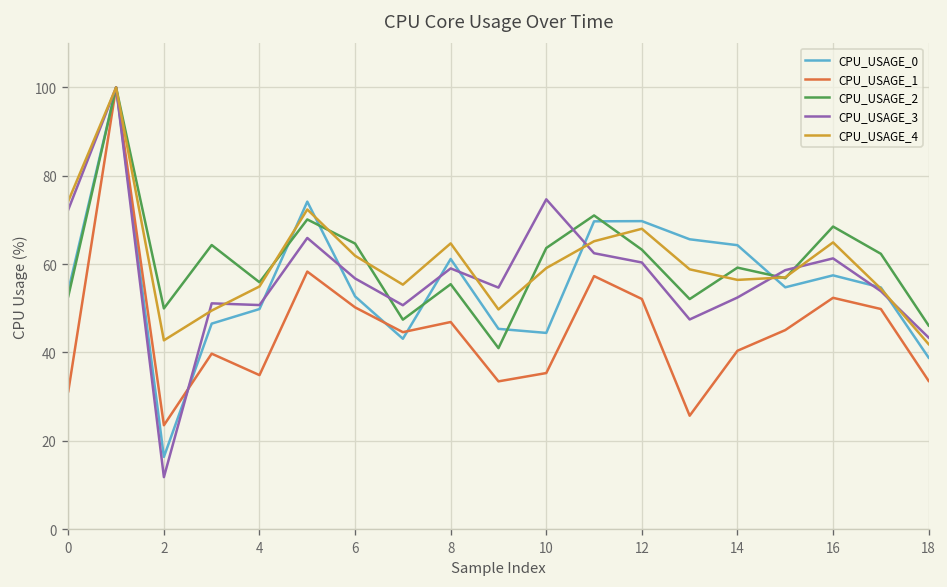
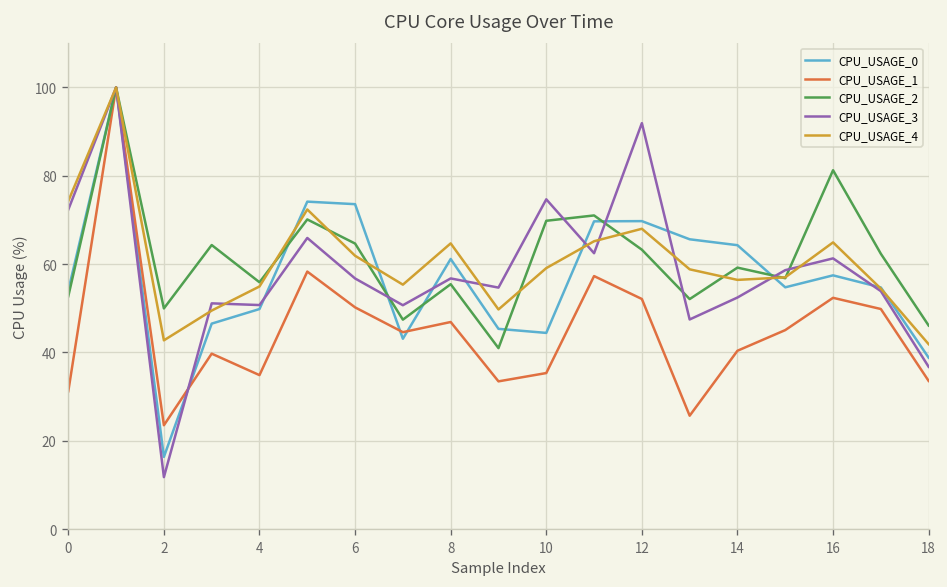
  {
    "CPU_USAGE_0": {
      "0": 54,
      "2": 16,
      "4": 50,
-     "6": 53,
+     "6": 74,
      "8": 61,
      "10": 44,
      "12": 70,
      "14": 64,
      "16": 57,
      "18": 39
    },
    "CPU_USAGE_2": {
      "0": 53,
      "2": 50,
      "4": 56,
      "6": 65,
      "8": 55,
-     "10": 64,
+     "10": 70,
      "12": 63,
      "14": 59,
-     "16": 68,
+     "16": 81,
      "18": 46
    },
    "CPU_USAGE_3": {
      "0": 72,
      "2": 12,
      "4": 51,
      "6": 57,
-     "8": 59,
+     "8": 57,
      "10": 75,
-     "12": 60,
+     "12": 92,
      "14": 52,
      "16": 61,
-     "18": 43
+     "18": 37
    }
  }
